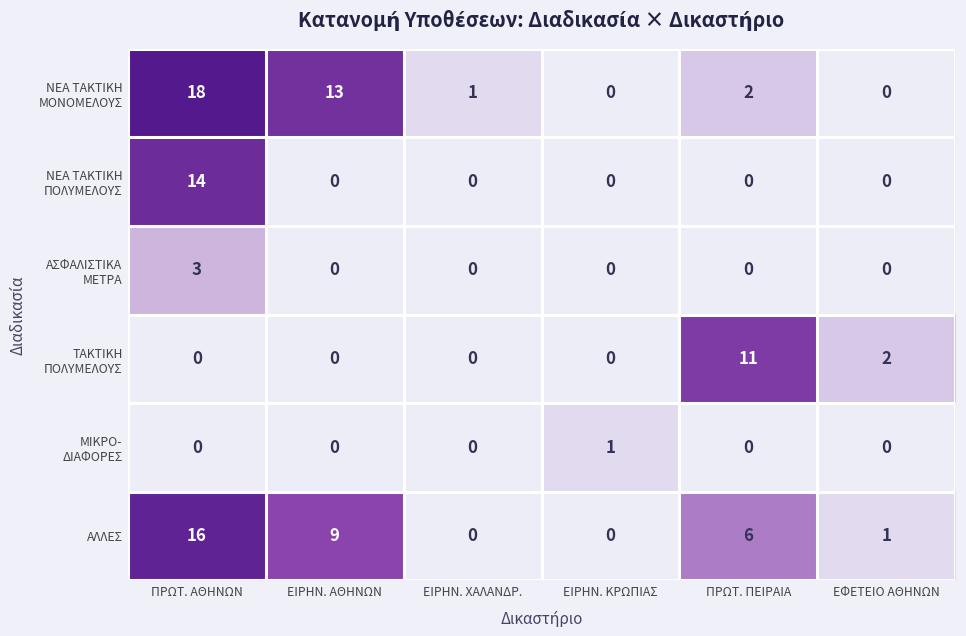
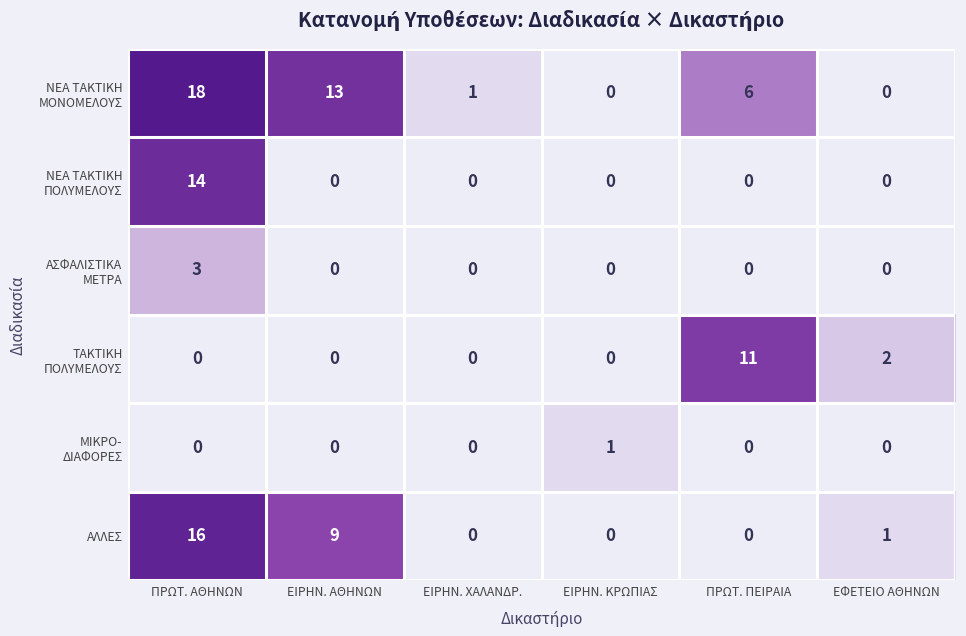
  {
    "ΝΕΑ ΤΑΚΤΙΚΗ ΜΟΝΟΜΕΛΟΥΣ": {
      "ΠΡΩΤ. ΑΘΗΝΩΝ": 18,
      "ΕΙΡΗΝ. ΑΘΗΝΩΝ": 13,
      "ΕΙΡΗΝ. ΧΑΛΑΝΔΡ.": 1,
      "ΕΙΡΗΝ. ΚΡΩΠΙΑΣ": 0,
-     "ΠΡΩΤ. ΠΕΙΡΑΙΑ": 2,
+     "ΠΡΩΤ. ΠΕΙΡΑΙΑ": 6,
      "ΕΦΕΤΕΙΟ ΑΘΗΝΩΝ": 0
    },
    "ΝΕΑ ΤΑΚΤΙΚΗ ΠΟΛΥΜΕΛΟΥΣ": {
      "ΠΡΩΤ. ΑΘΗΝΩΝ": 14,
      "ΕΙΡΗΝ. ΑΘΗΝΩΝ": 0,
      "ΕΙΡΗΝ. ΧΑΛΑΝΔΡ.": 0,
      "ΕΙΡΗΝ. ΚΡΩΠΙΑΣ": 0,
      "ΠΡΩΤ. ΠΕΙΡΑΙΑ": 0,
      "ΕΦΕΤΕΙΟ ΑΘΗΝΩΝ": 0
    },
    "ΑΣΦΑΛΙΣΤΙΚΑ ΜΕΤΡΑ": {
      "ΠΡΩΤ. ΑΘΗΝΩΝ": 3,
      "ΕΙΡΗΝ. ΑΘΗΝΩΝ": 0,
      "ΕΙΡΗΝ. ΧΑΛΑΝΔΡ.": 0,
      "ΕΙΡΗΝ. ΚΡΩΠΙΑΣ": 0,
      "ΠΡΩΤ. ΠΕΙΡΑΙΑ": 0,
      "ΕΦΕΤΕΙΟ ΑΘΗΝΩΝ": 0
    },
    "ΤΑΚΤΙΚΗ ΠΟΛΥΜΕΛΟΥΣ": {
      "ΠΡΩΤ. ΑΘΗΝΩΝ": 0,
      "ΕΙΡΗΝ. ΑΘΗΝΩΝ": 0,
      "ΕΙΡΗΝ. ΧΑΛΑΝΔΡ.": 0,
      "ΕΙΡΗΝ. ΚΡΩΠΙΑΣ": 0,
      "ΠΡΩΤ. ΠΕΙΡΑΙΑ": 11,
      "ΕΦΕΤΕΙΟ ΑΘΗΝΩΝ": 2
    },
    "ΜΙΚΡΟ- ΔΙΑΦΟΡΕΣ": {
      "ΠΡΩΤ. ΑΘΗΝΩΝ": 0,
      "ΕΙΡΗΝ. ΑΘΗΝΩΝ": 0,
      "ΕΙΡΗΝ. ΧΑΛΑΝΔΡ.": 0,
      "ΕΙΡΗΝ. ΚΡΩΠΙΑΣ": 1,
      "ΠΡΩΤ. ΠΕΙΡΑΙΑ": 0,
      "ΕΦΕΤΕΙΟ ΑΘΗΝΩΝ": 0
    },
    "ΑΛΛΕΣ": {
      "ΠΡΩΤ. ΑΘΗΝΩΝ": 16,
      "ΕΙΡΗΝ. ΑΘΗΝΩΝ": 9,
      "ΕΙΡΗΝ. ΧΑΛΑΝΔΡ.": 0,
      "ΕΙΡΗΝ. ΚΡΩΠΙΑΣ": 0,
-     "ΠΡΩΤ. ΠΕΙΡΑΙΑ": 6,
+     "ΠΡΩΤ. ΠΕΙΡΑΙΑ": 0,
      "ΕΦΕΤΕΙΟ ΑΘΗΝΩΝ": 1
    }
  }
